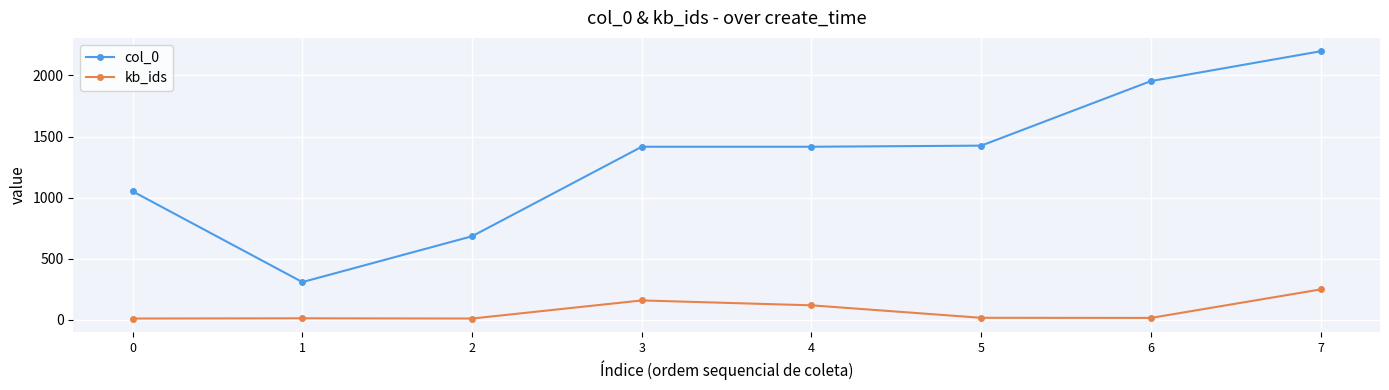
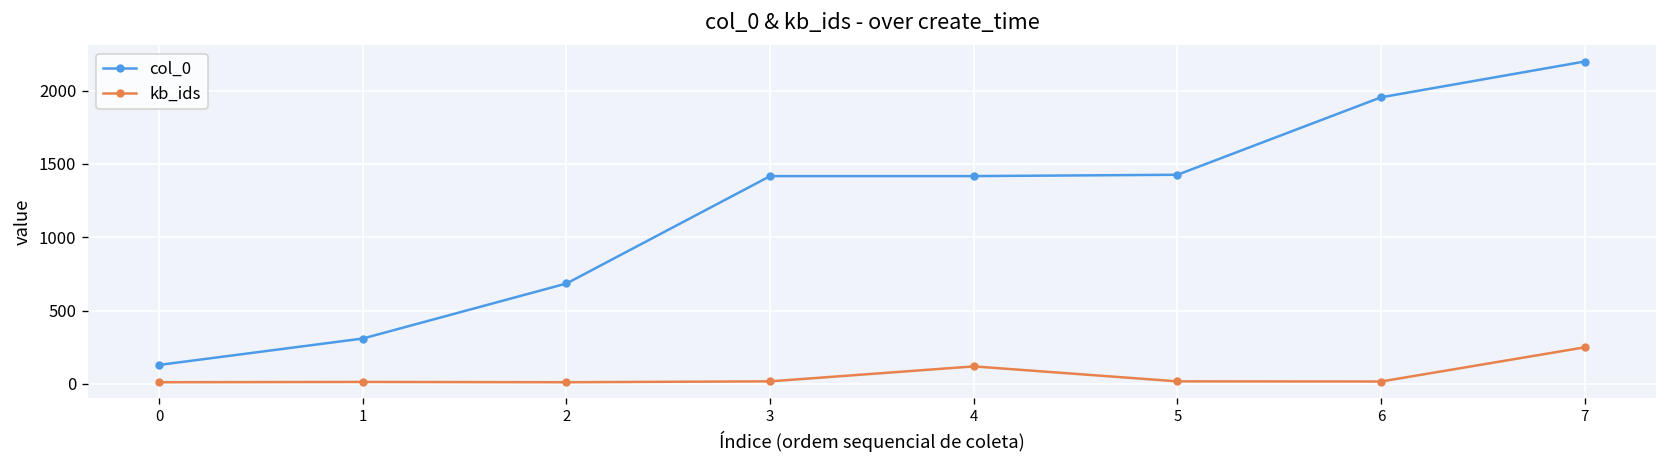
  {
    "col_0": {
-     "0": 1050,
+     "0": 130,
      "1": 310,
      "2": 690,
      "3": 1420,
      "4": 1420,
      "5": 1430,
      "6": 1950,
      "7": 2200
    },
    "kb_ids": {
      "0": 10,
      "1": 10,
      "2": 10,
-     "3": 160,
+     "3": 20,
      "4": 120,
      "5": 20,
      "6": 20,
      "7": 250
    }
  }
